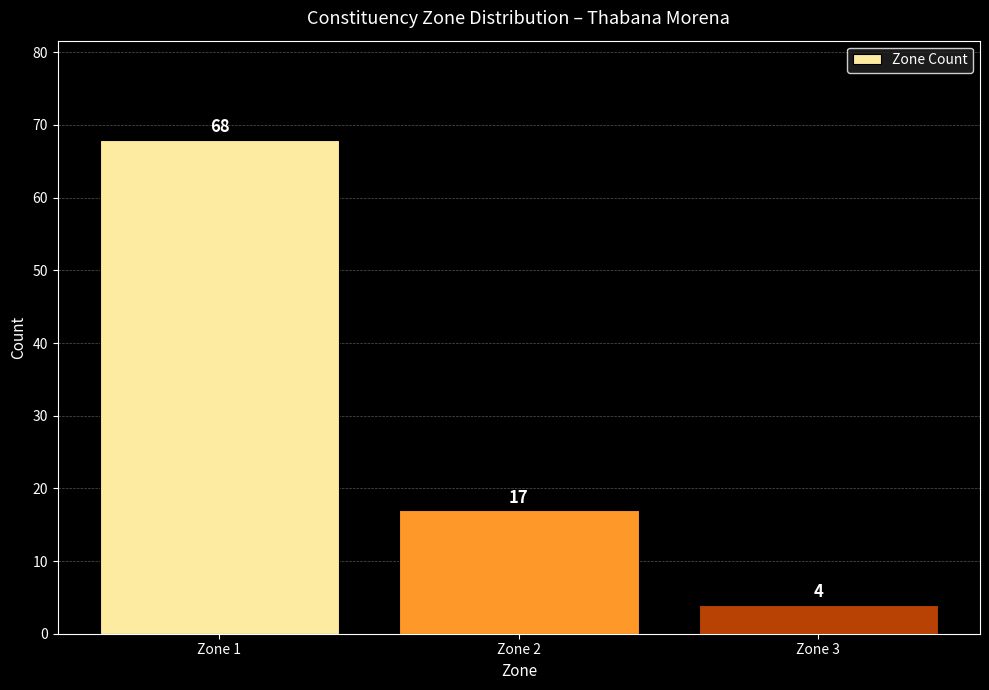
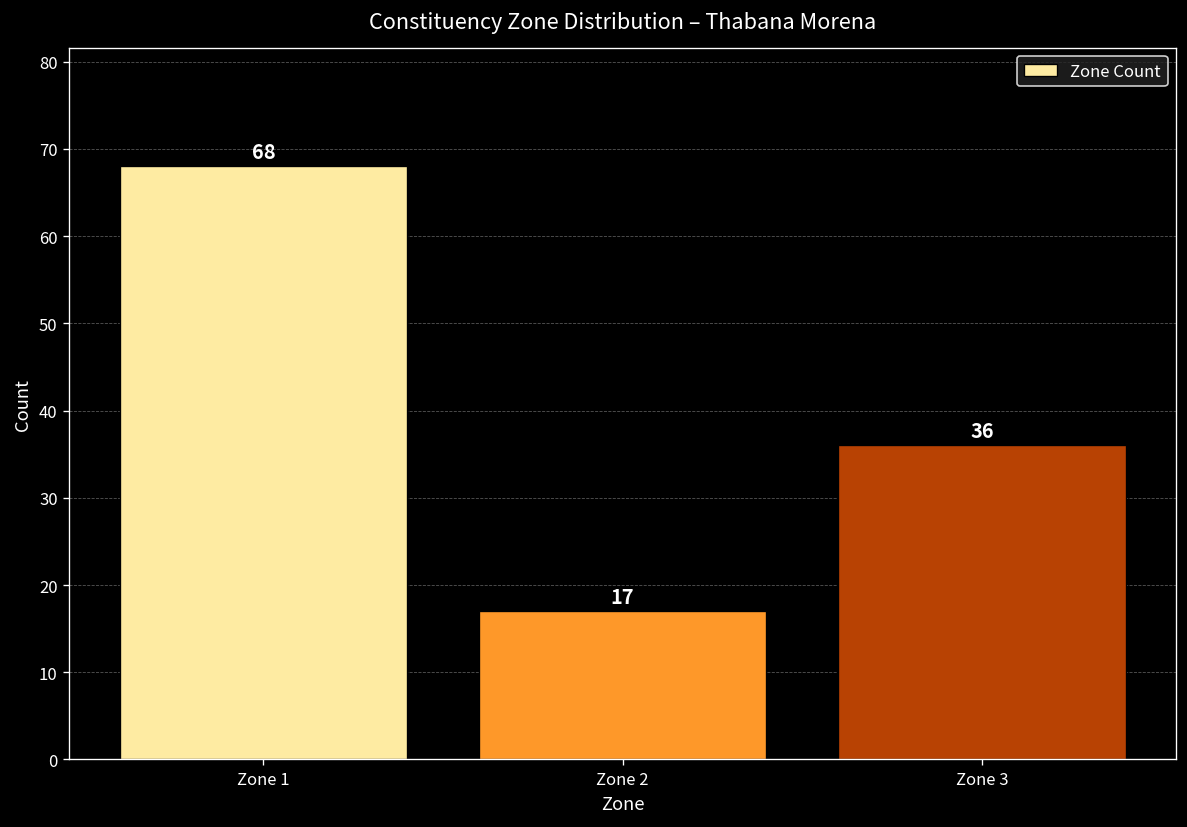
  {
    "Zone 1": 68,
    "Zone 2": 17,
-   "Zone 3": 4
+   "Zone 3": 36
  }
